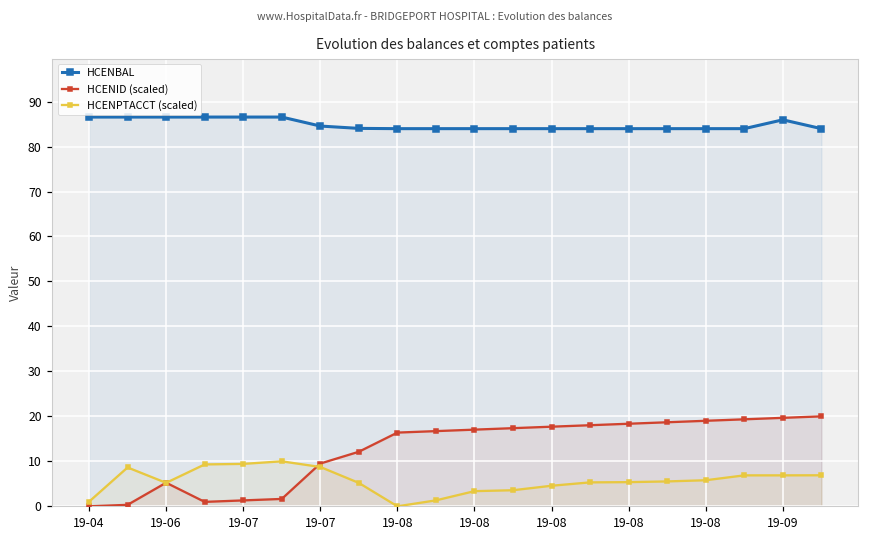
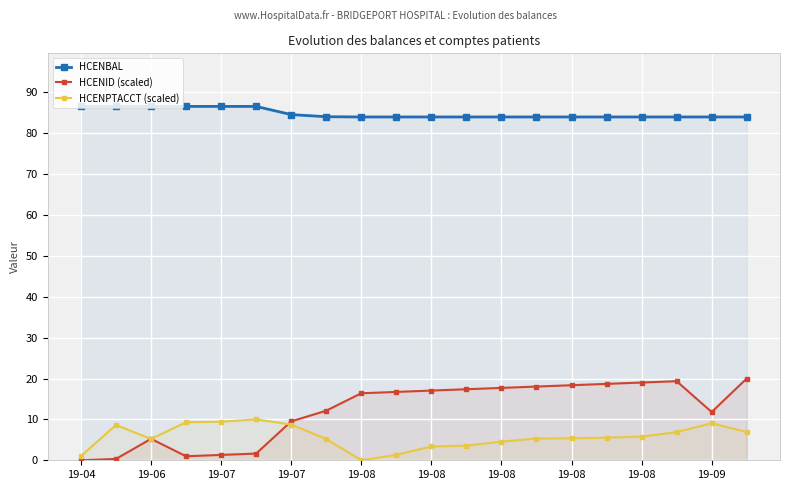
  {
    "HCENBAL": {
-     "19-09": 86
+     "19-09": 84
    },
    "HCENID (scaled)": {
      "19-04": 0,
-     "19-09": 20
+     "19-09": 12
    },
    "HCENPTACCT (scaled)": {
      "19-04": 1,
-     "19-09": 7
+     "19-09": 9
    }
  }
